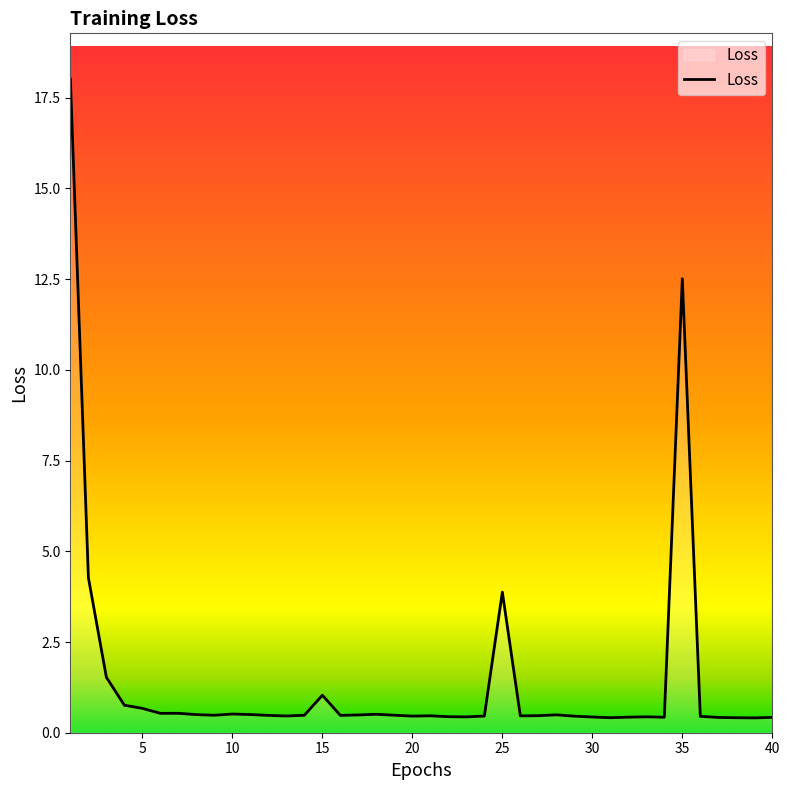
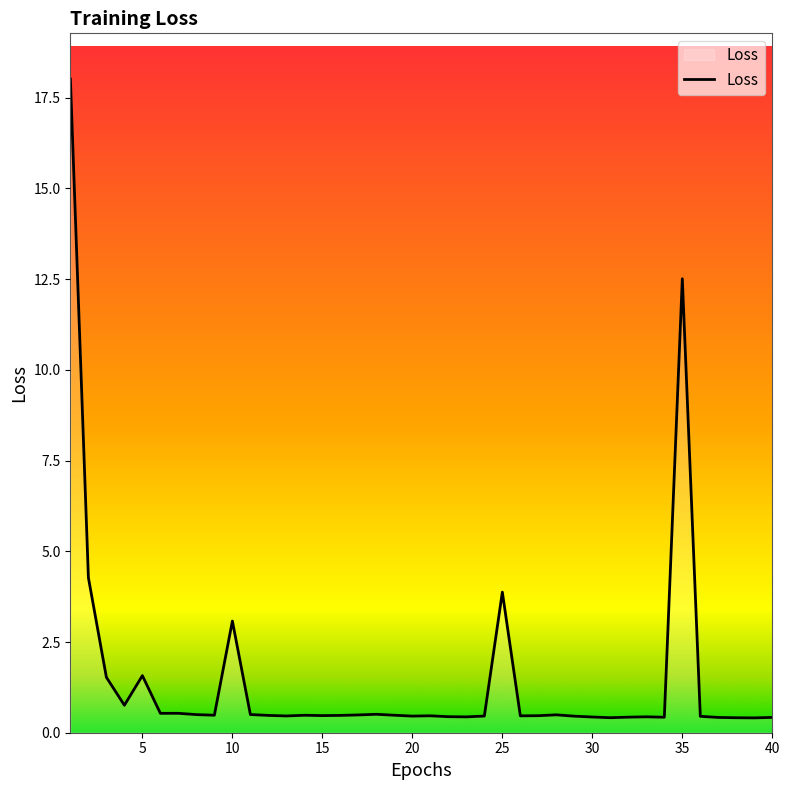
  {
-   "5": 0.7,
-   "10": 0.5,
-   "15": 1.0,
+   "5": 1.6,
+   "10": 3.1,
+   "15": 0.5,
    "20": 0.5,
    "25": 3.9,
    "30": 0.4,
    "35": 12.5,
    "40": 0.4
  }
